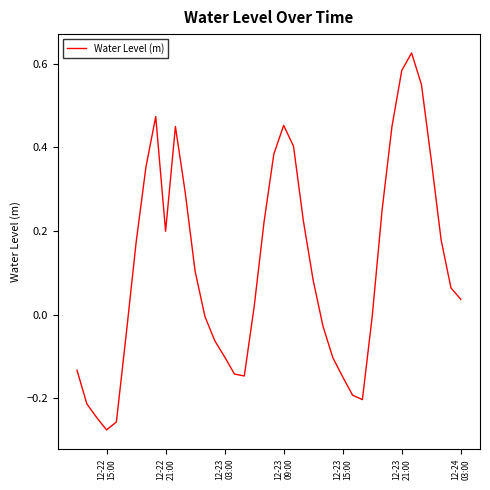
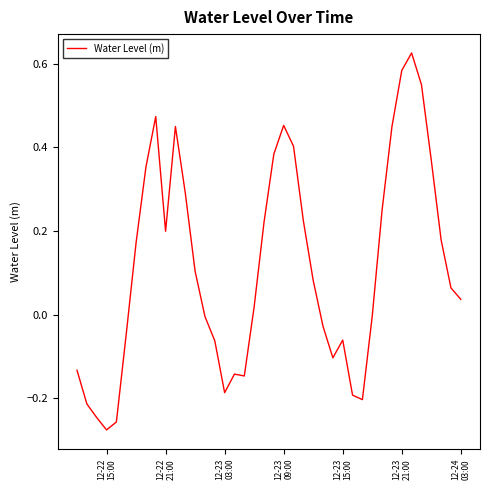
  {
    "12-22 15:00": -0.28,
    "12-22 21:00": 0.20,
-   "12-23 03:00": -0.10,
+   "12-23 03:00": -0.19,
    "12-23 09:00": 0.45,
-   "12-23 15:00": -0.15,
+   "12-23 15:00": -0.06,
    "12-23 21:00": 0.58,
    "12-24 03:00": 0.04
  }
